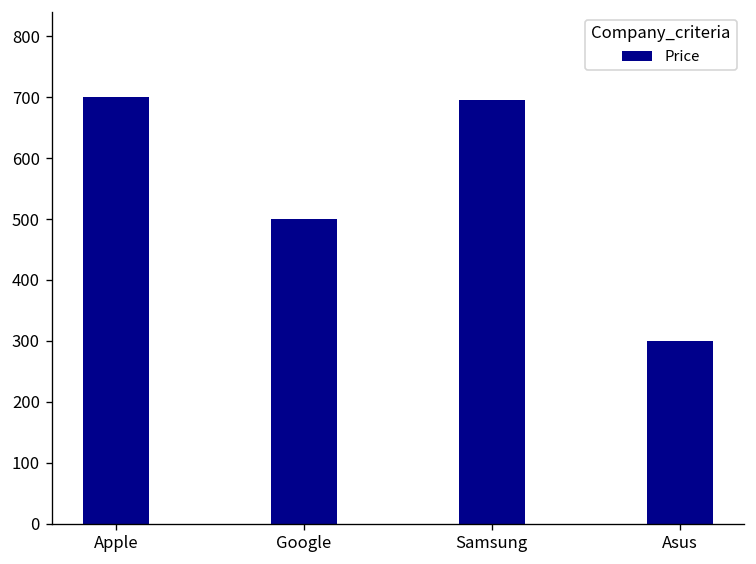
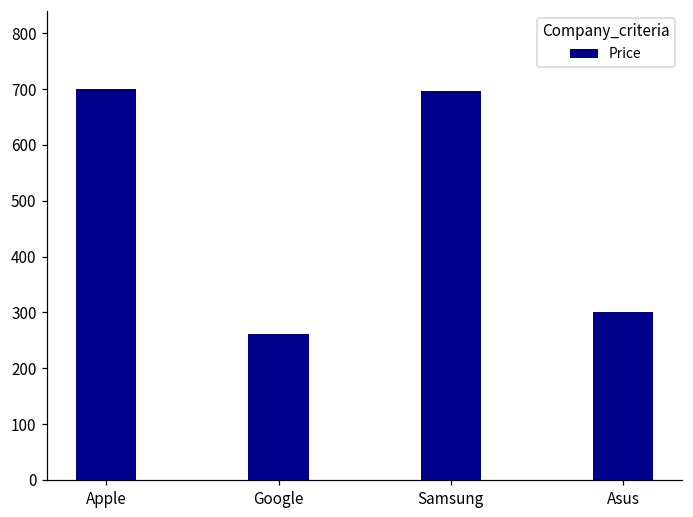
  {
    "Apple": 700,
-   "Google": 500,
+   "Google": 260,
    "Samsung": 700,
    "Asus": 300
  }
